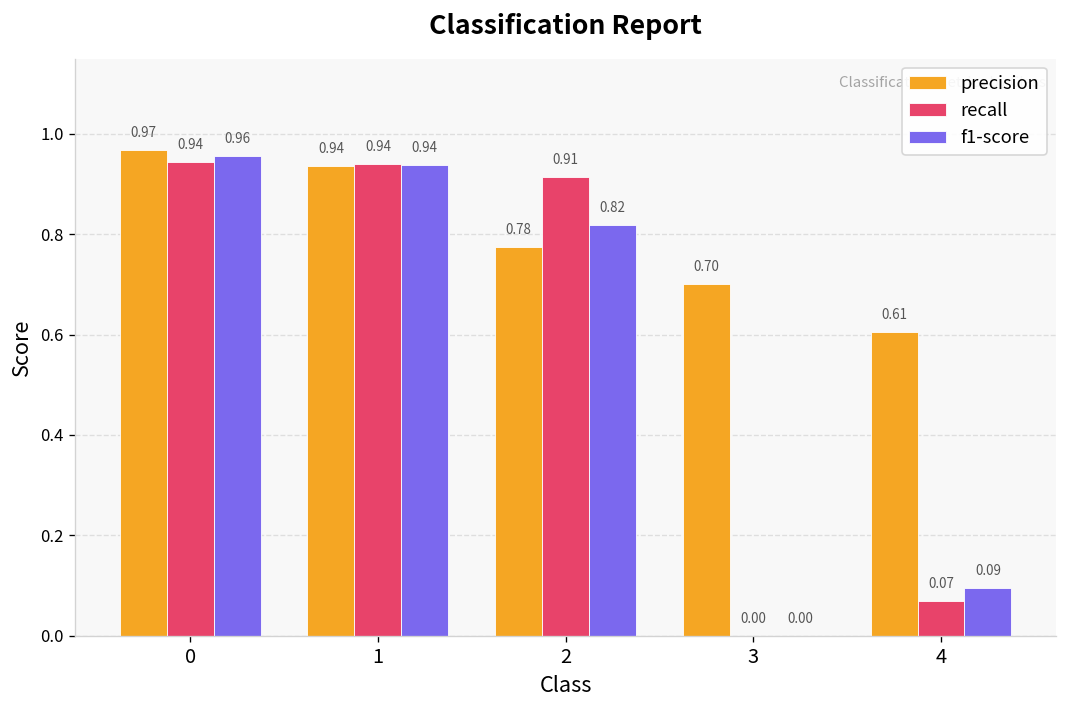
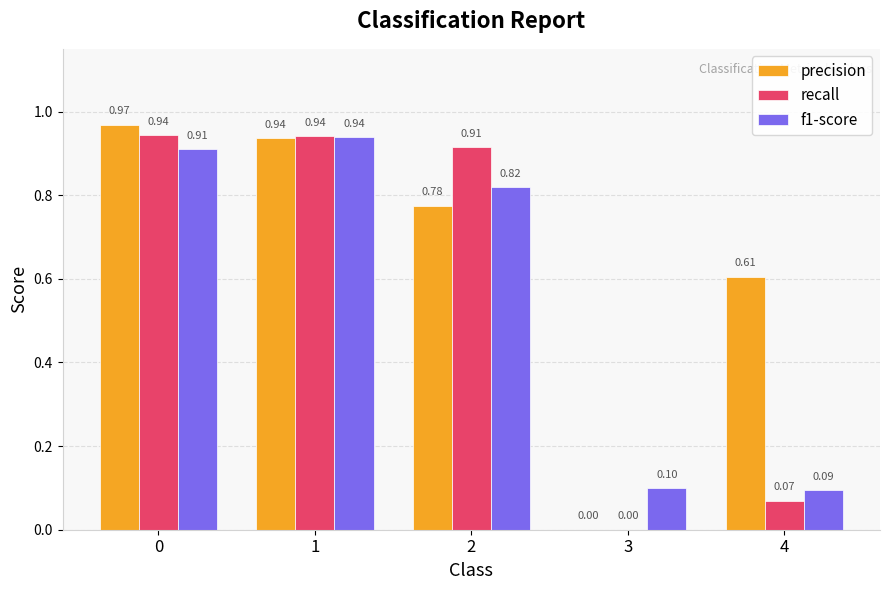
  {
    "precision": {
      "0": 0.97,
      "1": 0.94,
      "2": 0.78,
-     "3": 0.70,
+     "3": 0.00,
      "4": 0.61
    },
    "recall": {
      "0": 0.94,
      "1": 0.94,
      "2": 0.91,
      "3": 0.00,
      "4": 0.07
    },
    "f1-score": {
-     "0": 0.96,
+     "0": 0.91,
      "1": 0.94,
      "2": 0.82,
-     "3": 0.00,
+     "3": 0.10,
      "4": 0.09
    }
  }
